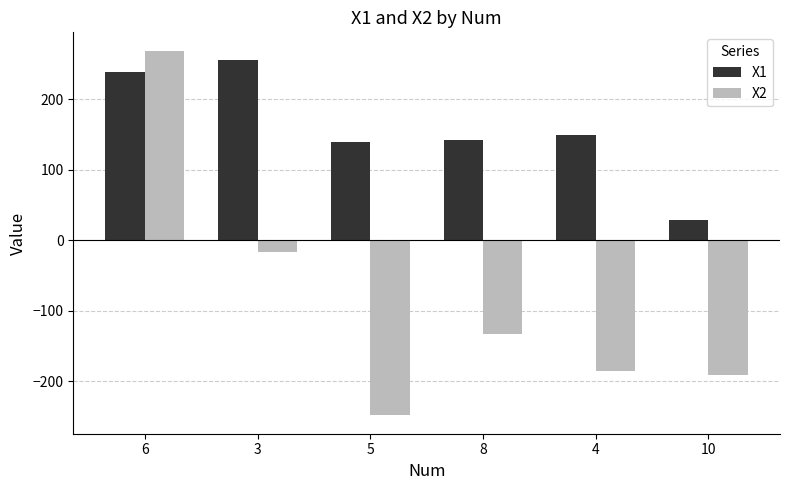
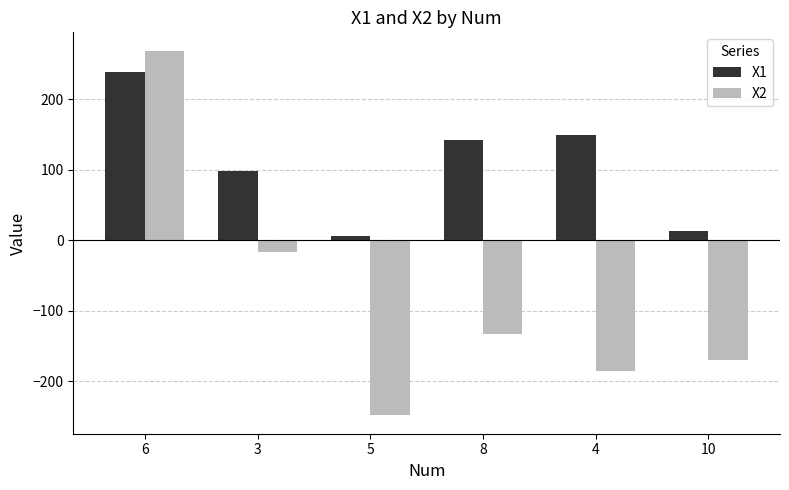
  {
    "X1": {
      "6": 240,
-     "3": 260,
-     "5": 140,
+     "3": 100,
+     "5": 10,
      "8": 140,
      "4": 150,
-     "10": 30
+     "10": 10
    },
    "X2": {
      "6": 270,
      "3": -20,
      "5": -250,
      "8": -130,
      "4": -190,
-     "10": -190
+     "10": -170
    }
  }
